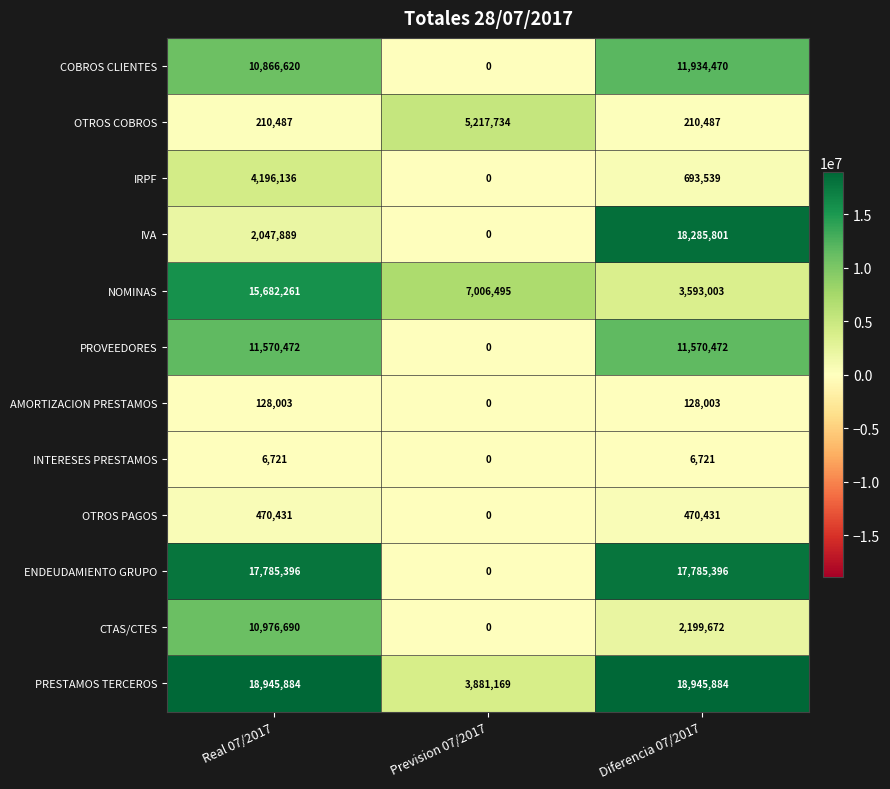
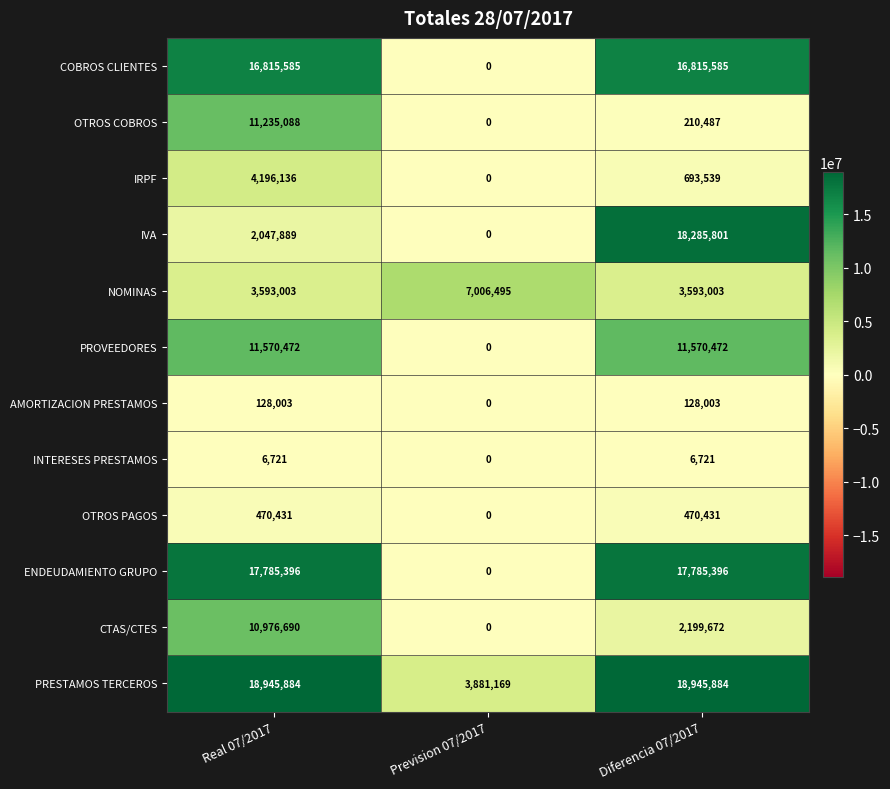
  {
    "COBROS CLIENTES": {
-     "Real 07/2017": "10,866,620",
+     "Real 07/2017": "16,815,585",
      "Prevision 07/2017": "0",
-     "Diferencia 07/2017": "11,934,470"
+     "Diferencia 07/2017": "16,815,585"
    },
    "OTROS COBROS": {
-     "Real 07/2017": "210,487",
-     "Prevision 07/2017": "5,217,734",
+     "Real 07/2017": "11,235,088",
+     "Prevision 07/2017": "0",
      "Diferencia 07/2017": "210,487"
    },
    "IRPF": {
      "Real 07/2017": "4,196,136",
      "Prevision 07/2017": "0",
      "Diferencia 07/2017": "693,539"
    },
    "IVA": {
      "Real 07/2017": "2,047,889",
      "Prevision 07/2017": "0",
      "Diferencia 07/2017": "18,285,801"
    },
    "NOMINAS": {
-     "Real 07/2017": "15,682,261",
+     "Real 07/2017": "3,593,003",
      "Prevision 07/2017": "7,006,495",
      "Diferencia 07/2017": "3,593,003"
    },
    "PROVEEDORES": {
      "Real 07/2017": "11,570,472",
      "Prevision 07/2017": "0",
      "Diferencia 07/2017": "11,570,472"
    },
    "AMORTIZACION PRESTAMOS": {
      "Real 07/2017": "128,003",
      "Prevision 07/2017": "0",
      "Diferencia 07/2017": "128,003"
    },
    "INTERESES PRESTAMOS": {
      "Real 07/2017": "6,721",
      "Prevision 07/2017": "0",
      "Diferencia 07/2017": "6,721"
    },
    "OTROS PAGOS": {
      "Real 07/2017": "470,431",
      "Prevision 07/2017": "0",
      "Diferencia 07/2017": "470,431"
    },
    "ENDEUDAMIENTO GRUPO": {
      "Real 07/2017": "17,785,396",
      "Prevision 07/2017": "0",
      "Diferencia 07/2017": "17,785,396"
    },
    "CTAS/CTES": {
      "Real 07/2017": "10,976,690",
      "Prevision 07/2017": "0",
      "Diferencia 07/2017": "2,199,672"
    },
    "PRESTAMOS TERCEROS": {
      "Real 07/2017": "18,945,884",
      "Prevision 07/2017": "3,881,169",
      "Diferencia 07/2017": "18,945,884"
    }
  }
